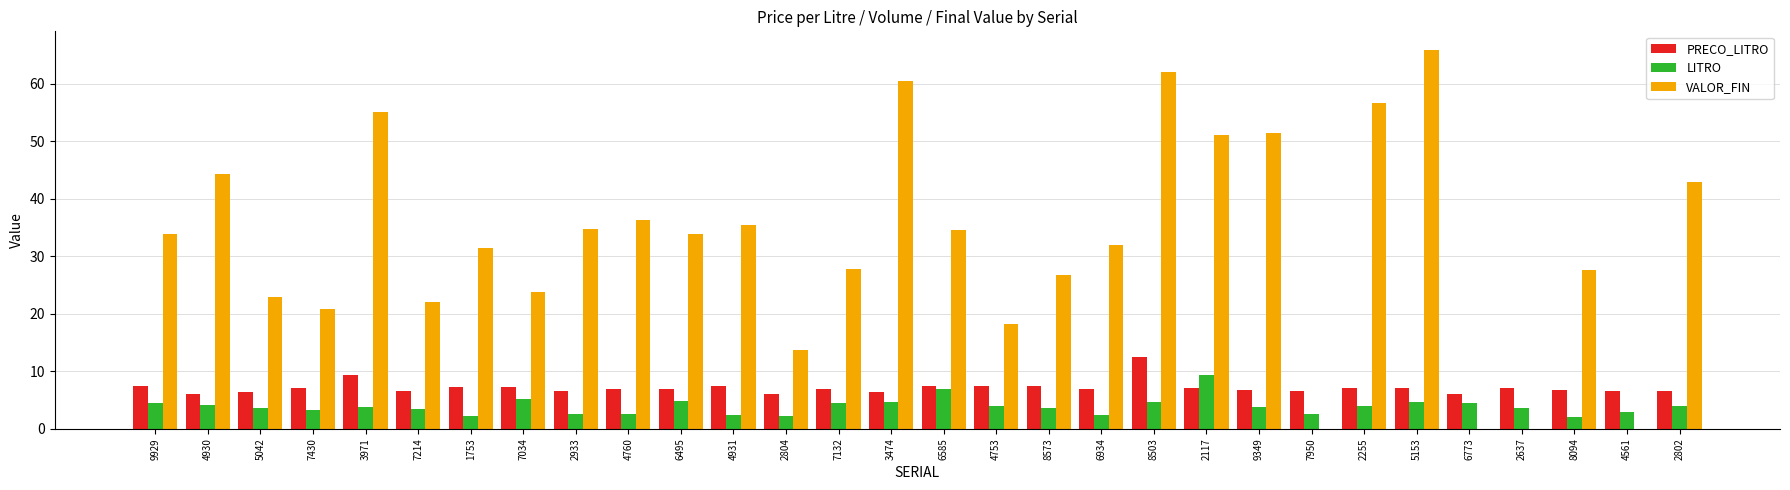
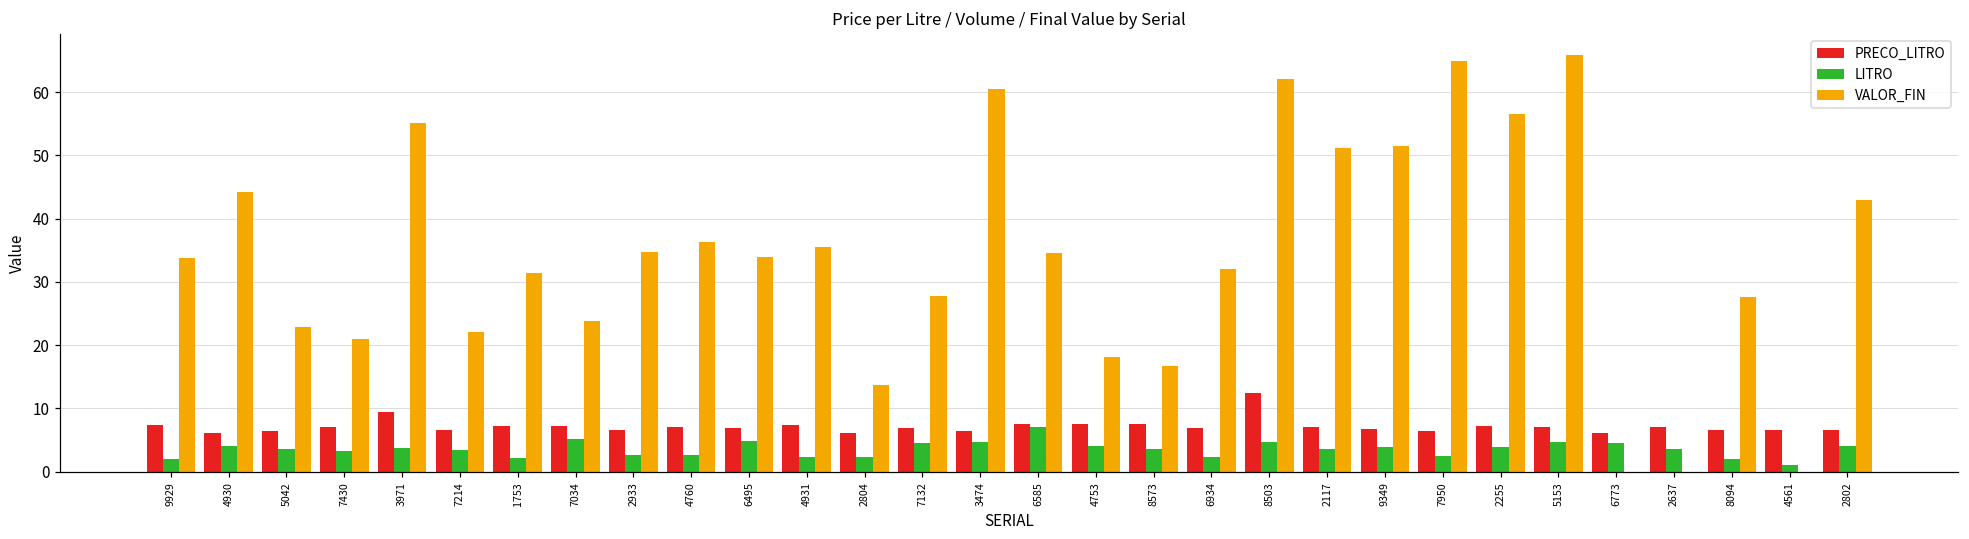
  {
    "PRECO_LITRO": {
      "9929": 7,
      "4930": 6,
      "5042": 6,
      "7430": 7,
      "3971": 9,
      "7214": 7,
      "1753": 7,
      "7034": 7,
      "2933": 7,
      "4760": 7,
      "6495": 7,
      "4931": 7,
      "2804": 6,
      "7132": 7,
      "3474": 6,
      "6585": 7,
      "4753": 7,
      "8573": 7,
      "6934": 7,
      "8503": 12,
      "2117": 7,
      "9349": 7,
      "7950": 6,
      "2255": 7,
      "5153": 7,
      "6773": 6,
      "2637": 7,
      "8094": 7,
      "4561": 7,
      "2802": 7
    },
    "LITRO": {
-     "9929": 5,
+     "9929": 2,
      "4930": 4,
      "5042": 4,
      "7430": 3,
      "3971": 4,
      "7214": 3,
      "1753": 2,
      "7034": 5,
      "2933": 3,
      "4760": 3,
      "6495": 5,
      "4931": 2,
      "2804": 2,
      "7132": 5,
      "3474": 5,
      "6585": 7,
      "4753": 4,
      "8573": 4,
      "6934": 2,
      "8503": 5,
-     "2117": 9,
+     "2117": 4,
      "9349": 4,
      "7950": 3,
      "2255": 4,
      "5153": 5,
      "6773": 5,
      "2637": 4,
      "8094": 2,
-     "4561": 3,
+     "4561": 1,
      "2802": 4
    },
    "VALOR_FIN": {
      "9929": 34,
      "4930": 44,
      "5042": 23,
      "7430": 21,
      "3971": 55,
      "7214": 22,
      "1753": 31,
      "7034": 24,
      "2933": 35,
      "4760": 36,
      "6495": 34,
      "4931": 35,
      "2804": 14,
      "7132": 28,
      "3474": 60,
      "6585": 35,
      "4753": 18,
-     "8573": 27,
+     "8573": 17,
      "6934": 32,
      "8503": 62,
      "2117": 51,
      "9349": 51,
-     "7950": 0,
+     "7950": 65,
      "2255": 57,
      "5153": 66,
      "6773": 0,
      "2637": 0,
      "8094": 28,
      "4561": 0,
      "2802": 43
    }
  }
